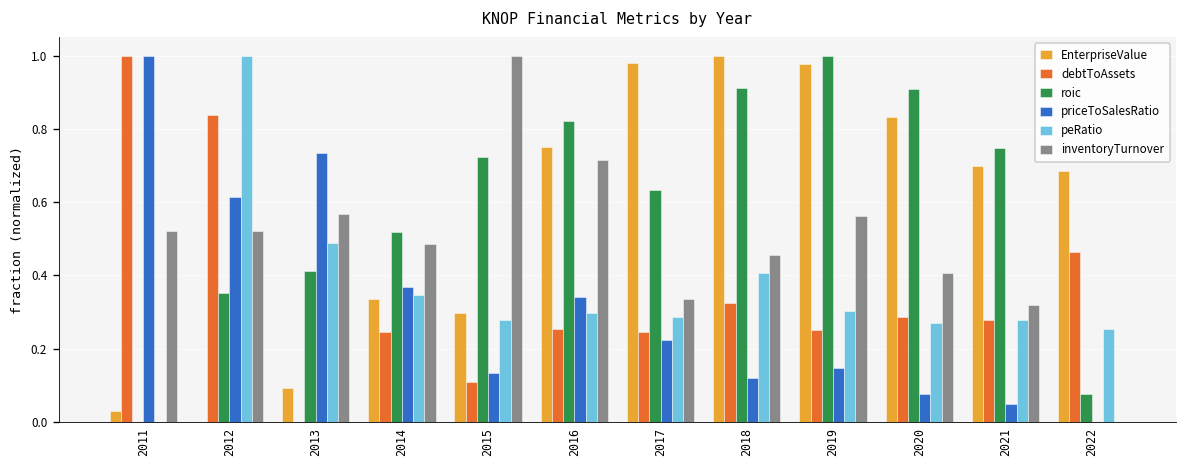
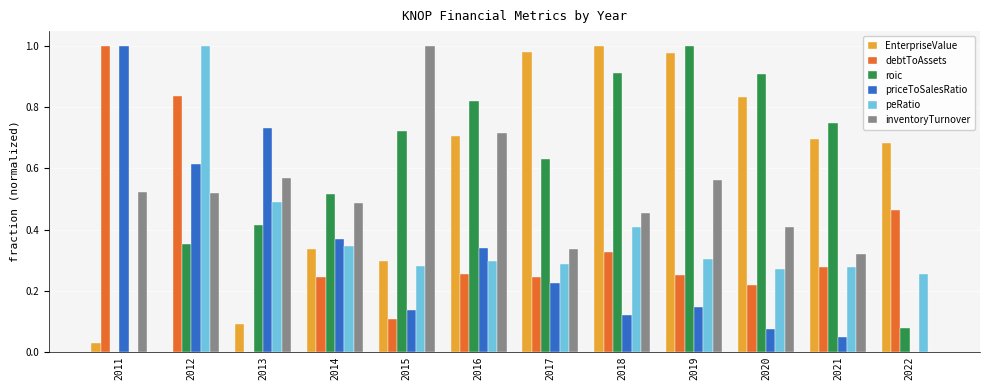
  {
    "EnterpriseValue": {
      "2011": 0.03,
      "2012": 0.00,
      "2013": 0.09,
      "2014": 0.34,
      "2015": 0.30,
-     "2016": 0.75,
+     "2016": 0.71,
      "2017": 0.98,
      "2018": 1.00,
      "2019": 0.98,
      "2020": 0.83,
      "2021": 0.70,
      "2022": 0.68
    },
    "debtToAssets": {
      "2011": 1.00,
      "2012": 0.84,
      "2013": 0.00,
      "2014": 0.25,
      "2015": 0.11,
      "2016": 0.25,
      "2017": 0.24,
      "2018": 0.33,
      "2019": 0.25,
-     "2020": 0.29,
+     "2020": 0.22,
      "2021": 0.28,
      "2022": 0.46
    },
    "roic": {
      "2011": 0.00,
      "2012": 0.35,
      "2013": 0.41,
      "2014": 0.52,
      "2015": 0.72,
      "2016": 0.82,
      "2017": 0.63,
      "2018": 0.91,
      "2019": 1.00,
      "2020": 0.91,
      "2021": 0.75,
      "2022": 0.08
    },
    "priceToSalesRatio": {
      "2011": 1.00,
      "2012": 0.61,
      "2013": 0.73,
      "2014": 0.37,
      "2015": 0.14,
      "2016": 0.34,
      "2017": 0.22,
      "2018": 0.12,
      "2019": 0.15,
      "2020": 0.08,
      "2021": 0.05,
      "2022": 0.00
    },
    "peRatio": {
      "2011": 0.00,
      "2012": 1.00,
      "2013": 0.49,
      "2014": 0.35,
      "2015": 0.28,
      "2016": 0.30,
      "2017": 0.29,
      "2018": 0.41,
      "2019": 0.30,
      "2020": 0.27,
      "2021": 0.28,
      "2022": 0.25
    },
    "inventoryTurnover": {
      "2011": 0.52,
      "2012": 0.52,
      "2013": 0.57,
      "2014": 0.49,
      "2015": 1.00,
      "2016": 0.72,
      "2017": 0.33,
      "2018": 0.46,
      "2019": 0.56,
      "2020": 0.41,
      "2021": 0.32,
      "2022": 0.00
    }
  }
